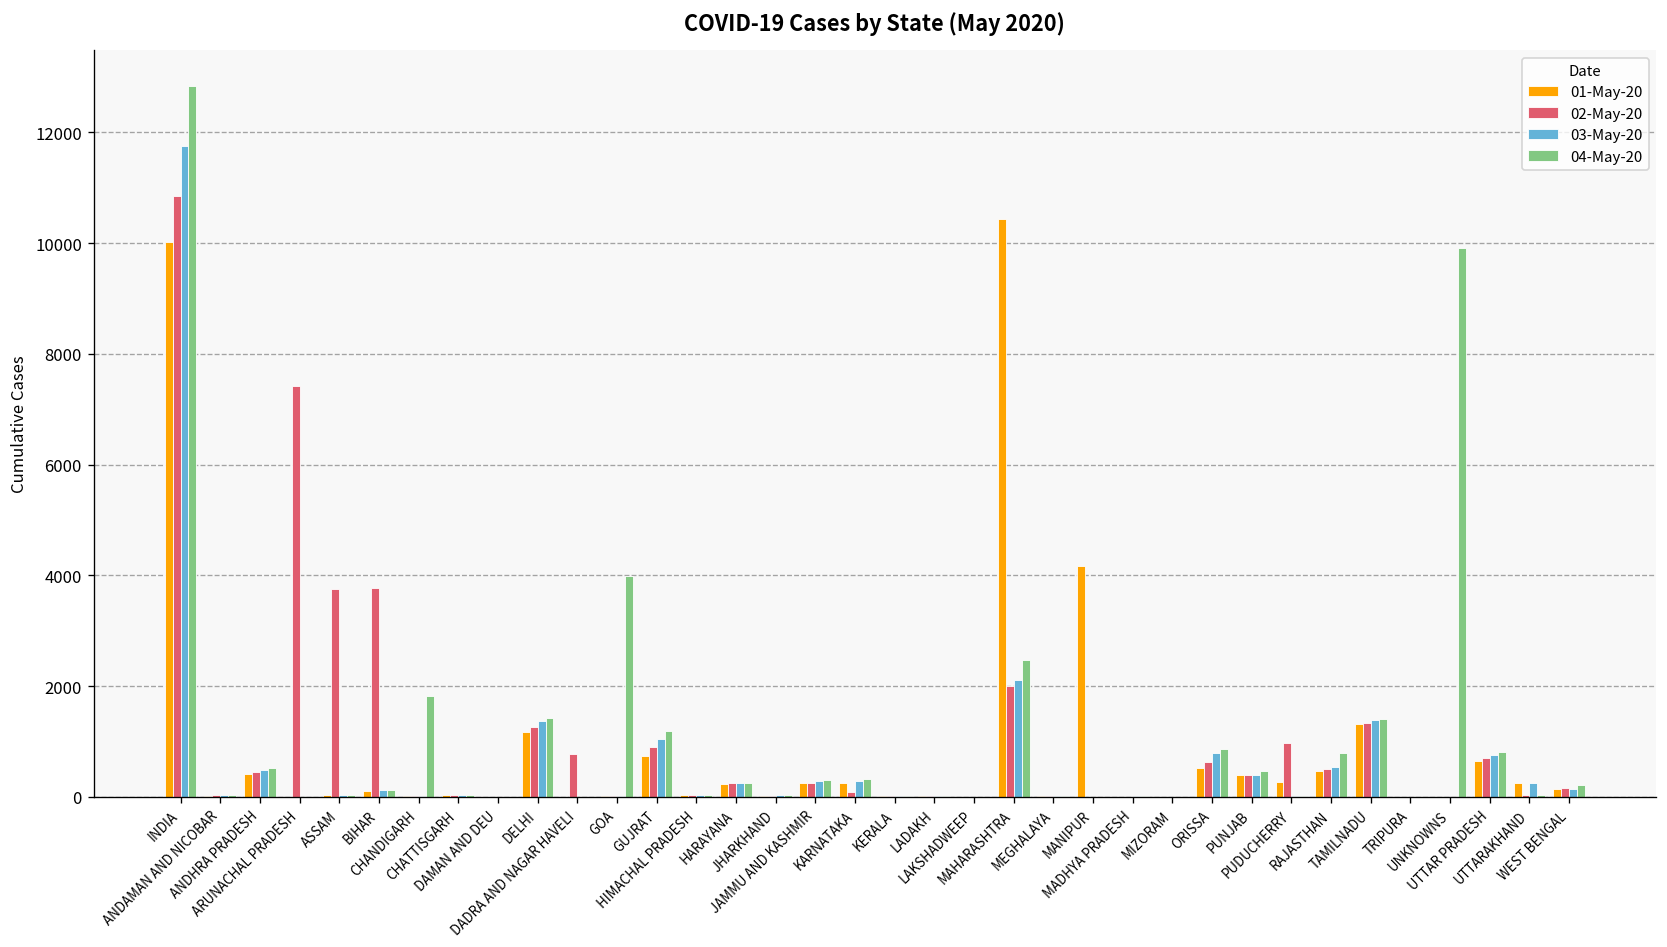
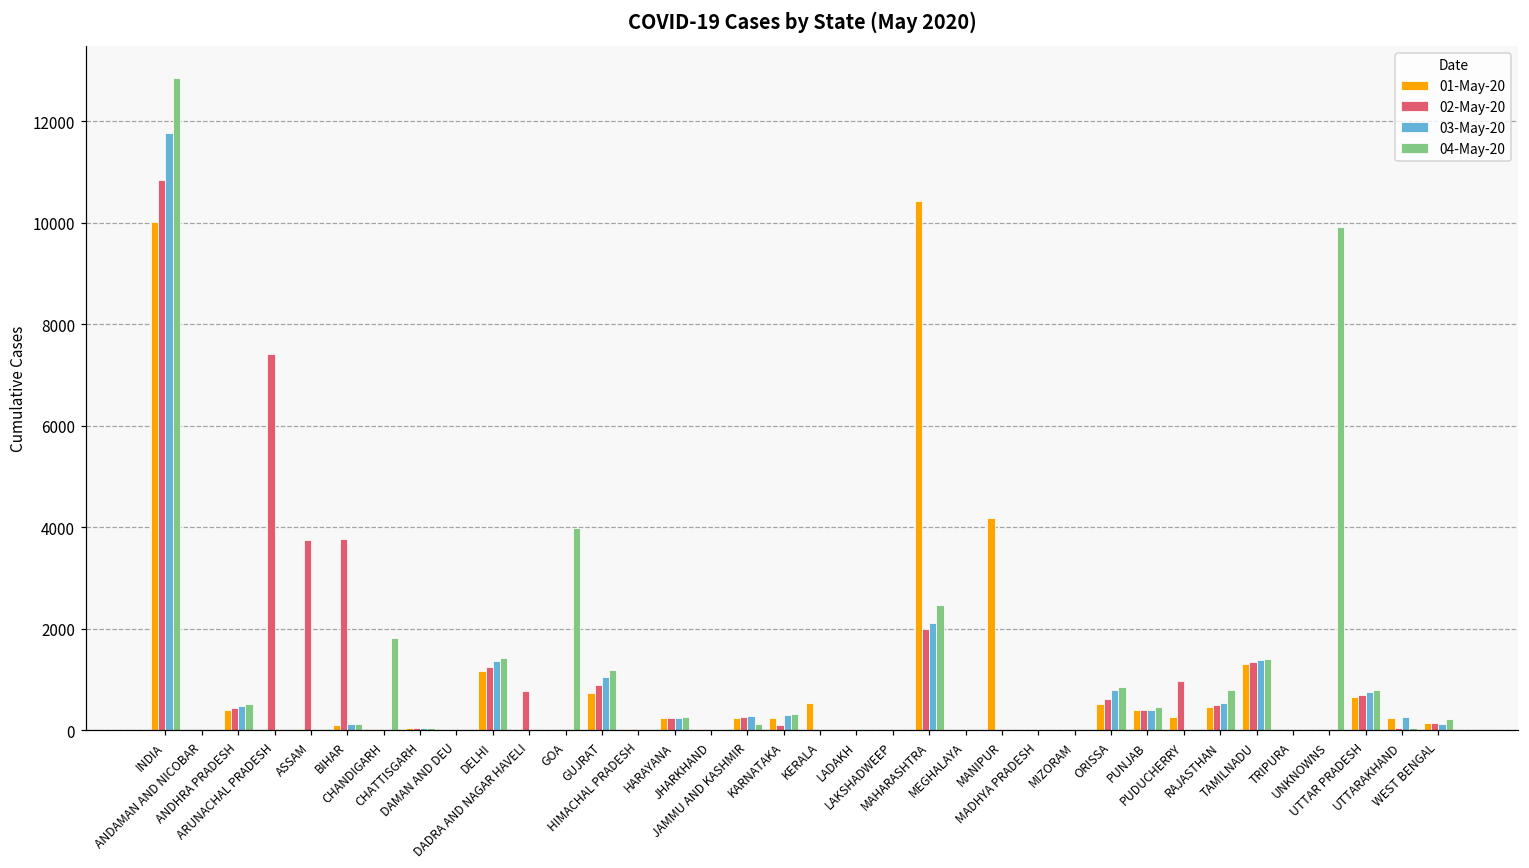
  {
    "01-May-20": {
      "INDIA": 10000,
      "ANDHRA PRADESH": 400,
      "BIHAR": 100,
      "DAMAN AND DEU": 0,
      "DELHI": 1200,
      "DADRA AND NAGAR HAVELI": 0,
      "GUJRAT": 700,
      "HARAYANA": 200,
      "JAMMU AND KASHMIR": 200,
      "KARNATAKA": 300,
-     "KERALA": 0,
+     "KERALA": 500,
      "LAKSHADWEEP": 0,
      "MAHARASHTRA": 10400,
      "MANIPUR": 4200,
      "ORISSA": 500,
      "PUNJAB": 400,
      "PUDUCHERRY": 300,
      "RAJASTHAN": 500,
      "TAMILNADU": 1300,
      "UNKNOWNS": 0,
      "UTTAR PRADESH": 700,
      "UTTARAKHAND": 200,
      "WEST BENGAL": 100
    },
    "02-May-20": {
      "INDIA": 10900,
      "ANDHRA PRADESH": 400,
      "ARUNACHAL PRADESH": 7400,
      "ASSAM": 3800,
      "BIHAR": 3800,
      "DAMAN AND DEU": 0,
      "DELHI": 1300,
      "DADRA AND NAGAR HAVELI": 800,
      "GUJRAT": 900,
      "HARAYANA": 200,
      "JAMMU AND KASHMIR": 300,
      "KARNATAKA": 100,
      "LAKSHADWEEP": 0,
      "MAHARASHTRA": 2000,
      "ORISSA": 600,
      "PUNJAB": 400,
      "PUDUCHERRY": 1000,
      "RAJASTHAN": 500,
      "TAMILNADU": 1300,
      "UNKNOWNS": 0,
      "UTTAR PRADESH": 700,
      "WEST BENGAL": 200
    },
    "03-May-20": {
      "INDIA": 11800,
      "ANDHRA PRADESH": 500,
      "BIHAR": 100,
      "DAMAN AND DEU": 0,
      "DELHI": 1400,
      "DADRA AND NAGAR HAVELI": 0,
      "GUJRAT": 1000,
      "HARAYANA": 200,
      "JAMMU AND KASHMIR": 300,
      "KARNATAKA": 300,
      "LAKSHADWEEP": 0,
      "MAHARASHTRA": 2100,
      "ORISSA": 800,
      "PUNJAB": 400,
      "RAJASTHAN": 500,
      "TAMILNADU": 1400,
      "UNKNOWNS": 0,
      "UTTAR PRADESH": 800,
      "UTTARAKHAND": 300,
      "WEST BENGAL": 100
    },
    "04-May-20": {
      "INDIA": 12800,
      "ANDHRA PRADESH": 500,
      "BIHAR": 100,
      "CHANDIGARH": 1800,
      "DAMAN AND DEU": 0,
      "DELHI": 1400,
      "DADRA AND NAGAR HAVELI": 0,
      "GOA": 4000,
      "GUJRAT": 1200,
      "HARAYANA": 300,
-     "JAMMU AND KASHMIR": 300,
+     "JAMMU AND KASHMIR": 100,
      "KARNATAKA": 300,
      "LAKSHADWEEP": 0,
      "MAHARASHTRA": 2500,
      "ORISSA": 900,
      "PUNJAB": 500,
      "RAJASTHAN": 800,
      "TAMILNADU": 1400,
      "UNKNOWNS": 9900,
      "UTTAR PRADESH": 800,
      "WEST BENGAL": 200
    }
  }
